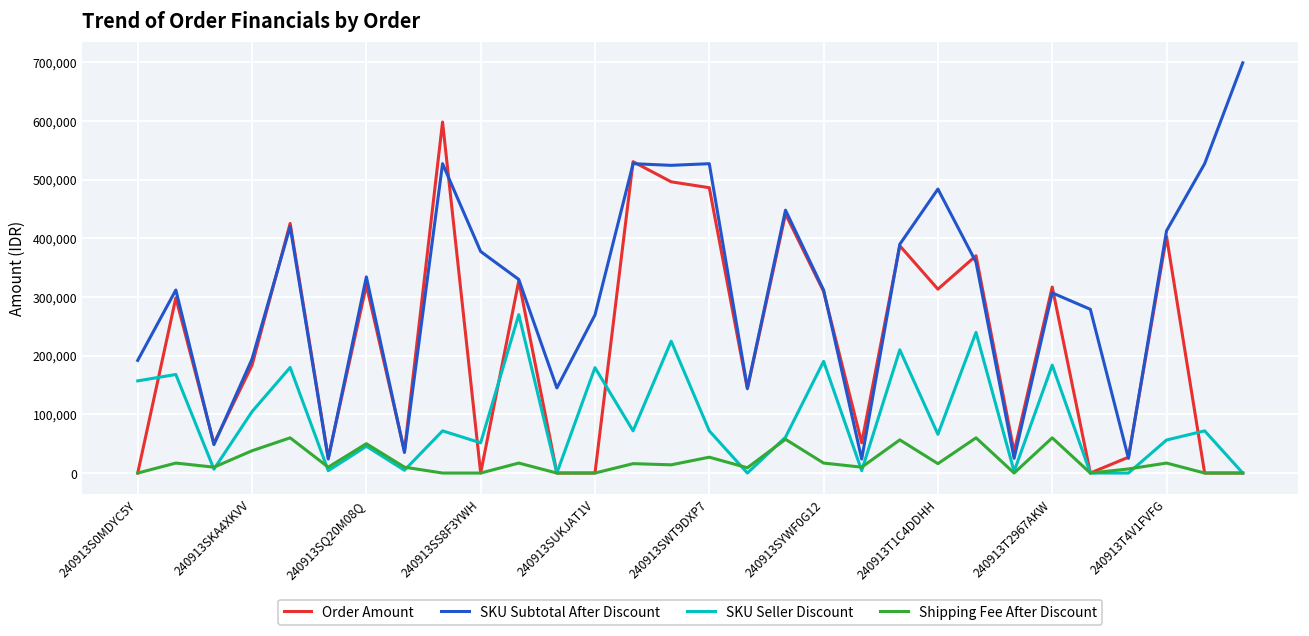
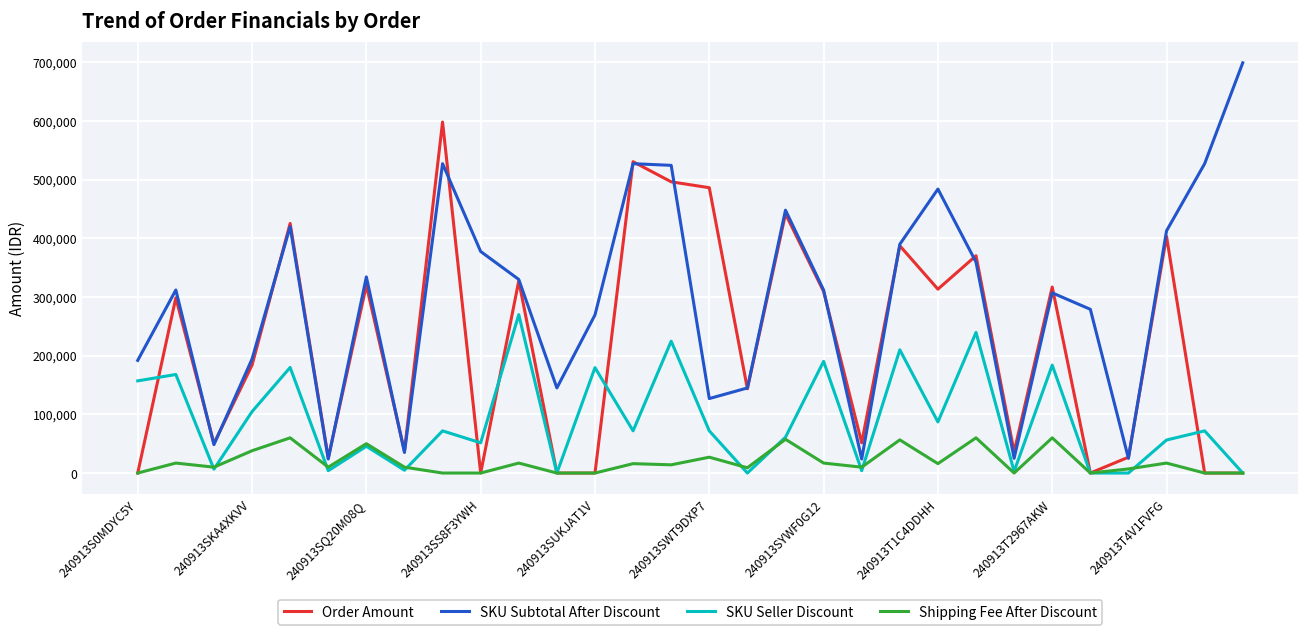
  {
    "Order Amount": {
      "240913SKA4XKVV": "180,000",
      "240913SQ20M08Q": "320,000",
      "240913SWT9DXP7": "490,000",
      "240913T1C4DDHH": "310,000",
      "240913T2967AKW": "320,000",
      "240913T4V1FVFG": "400,000"
    },
    "SKU Subtotal After Discount": {
      "240913S0MDYC5Y": "190,000",
      "240913SKA4XKVV": "190,000",
      "240913SQ20M08Q": "330,000",
      "240913SS8F3YWH": "380,000",
      "240913SUKJAT1V": "270,000",
-     "240913SWT9DXP7": "530,000",
+     "240913SWT9DXP7": "130,000",
      "240913T1C4DDHH": "480,000",
      "240913T2967AKW": "310,000",
      "240913T4V1FVFG": "410,000"
    },
    "SKU Seller Discount": {
      "240913S0MDYC5Y": "160,000",
      "240913SKA4XKVV": "100,000",
      "240913SS8F3YWH": "50,000",
      "240913SUKJAT1V": "180,000",
      "240913SWT9DXP7": "70,000",
      "240913SYWF0G12": "190,000",
-     "240913T1C4DDHH": "70,000",
+     "240913T1C4DDHH": "90,000",
      "240913T2967AKW": "180,000",
      "240913T4V1FVFG": "60,000"
    },
    "Shipping Fee After Discount": {
      "240913SKA4XKVV": "40,000",
      "240913SWT9DXP7": "30,000",
      "240913SYWF0G12": "20,000",
      "240913T1C4DDHH": "20,000",
      "240913T2967AKW": "60,000",
      "240913T4V1FVFG": "20,000"
    }
  }
